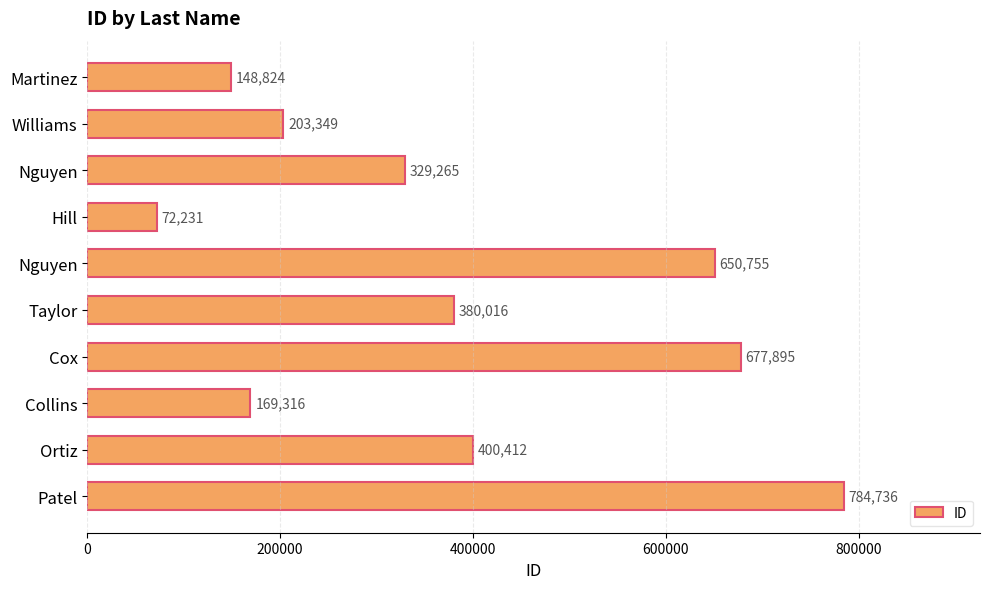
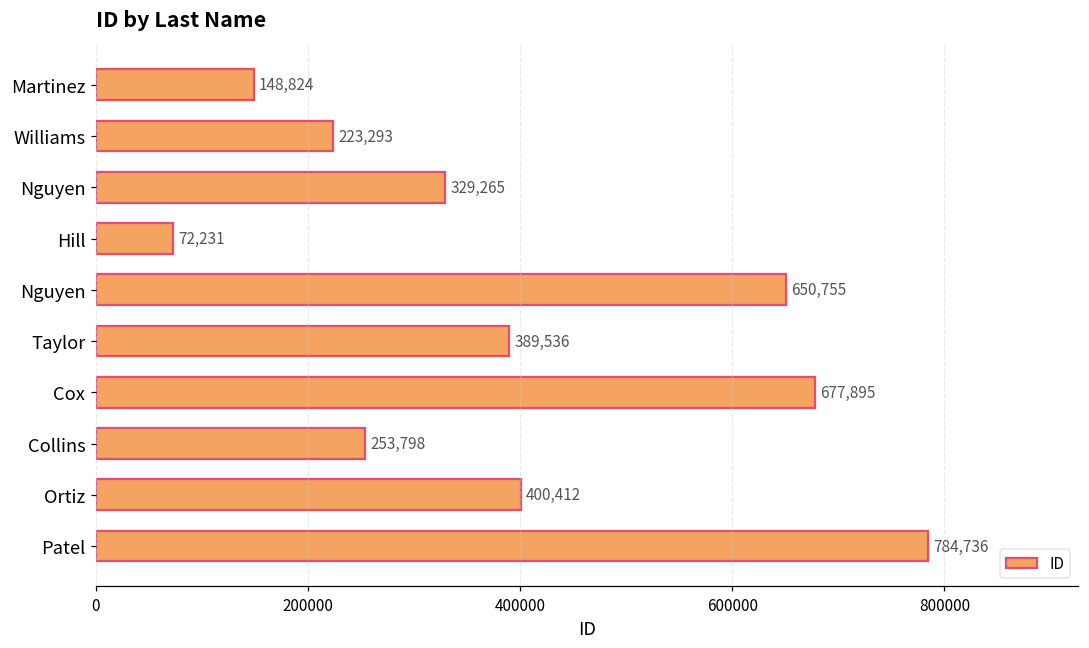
  {
    "Martinez": "148,824",
-   "Williams": "203,349",
+   "Williams": "223,293",
    "Hill": "72,231",
-   "Taylor": "380,016",
+   "Taylor": "389,536",
    "Cox": "677,895",
-   "Collins": "169,316",
+   "Collins": "253,798",
    "Ortiz": "400,412",
    "Patel": "784,736"
  }
